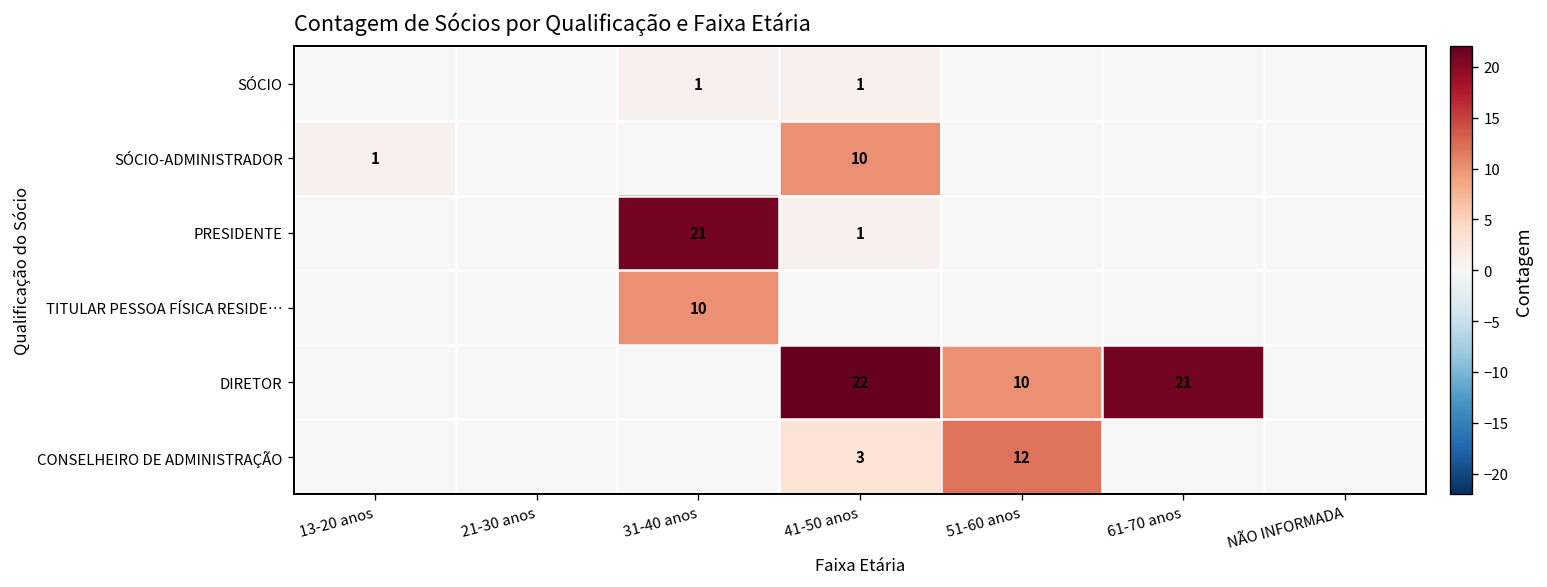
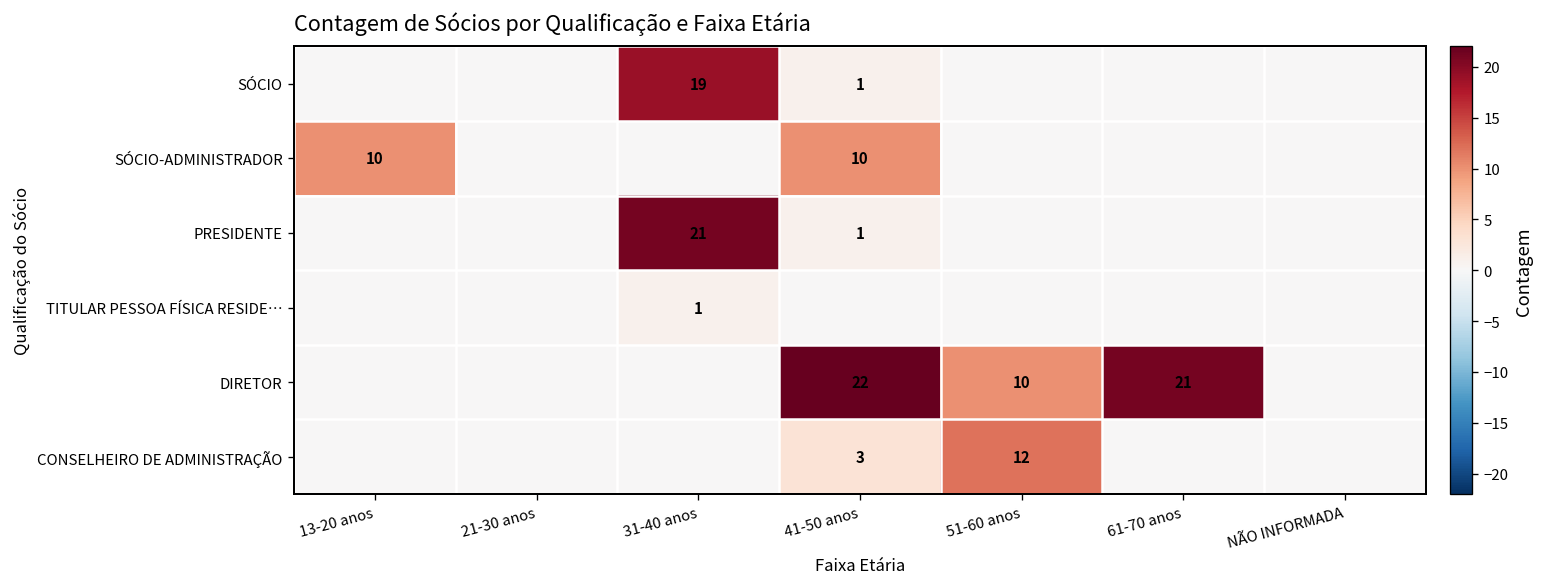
  {
    "SÓCIO": {
-     "31-40 anos": 1,
+     "31-40 anos": 19,
      "41-50 anos": 1
    },
    "SÓCIO-ADMINISTRADOR": {
-     "13-20 anos": 1,
+     "13-20 anos": 10,
      "41-50 anos": 10
    },
    "PRESIDENTE": {
      "31-40 anos": 21,
      "41-50 anos": 1
    },
    "TITULAR PESSOA FÍSICA RESIDE…": {
-     "31-40 anos": 10
+     "31-40 anos": 1
    },
    "DIRETOR": {
      "41-50 anos": 22,
      "51-60 anos": 10,
      "61-70 anos": 21
    },
    "CONSELHEIRO DE ADMINISTRAÇÃO": {
      "41-50 anos": 3,
      "51-60 anos": 12
    }
  }
